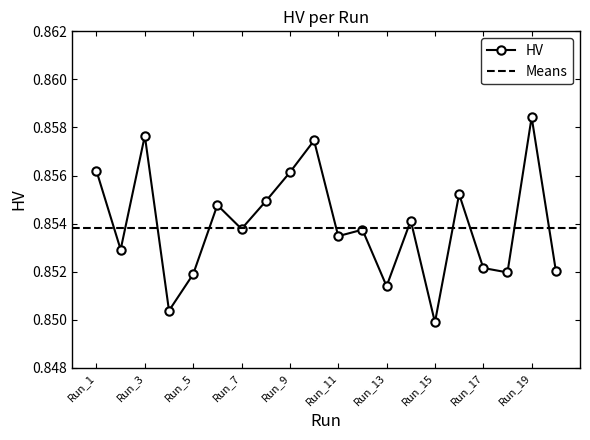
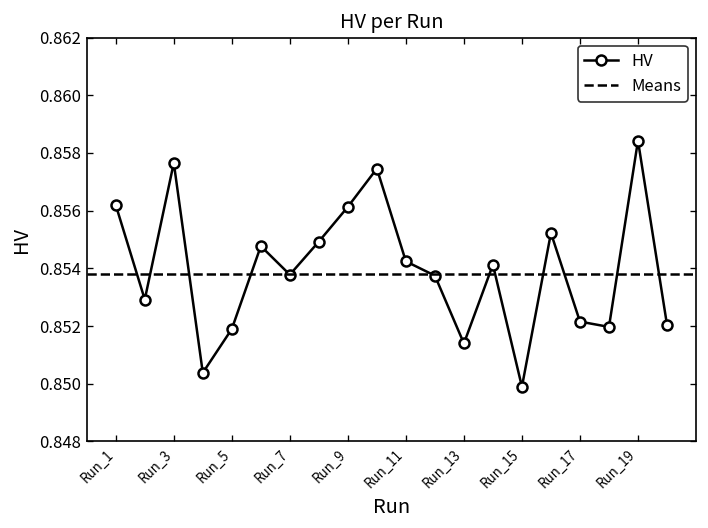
  {
    "Run_1": 0.8562,
    "Run_3": 0.8577,
    "Run_5": 0.8519,
    "Run_7": 0.8538,
    "Run_9": 0.8561,
-   "Run_11": 0.8535,
+   "Run_11": 0.8542,
    "Run_13": 0.8514,
    "Run_15": 0.8499,
    "Run_17": 0.8522,
    "Run_19": 0.8584
  }
